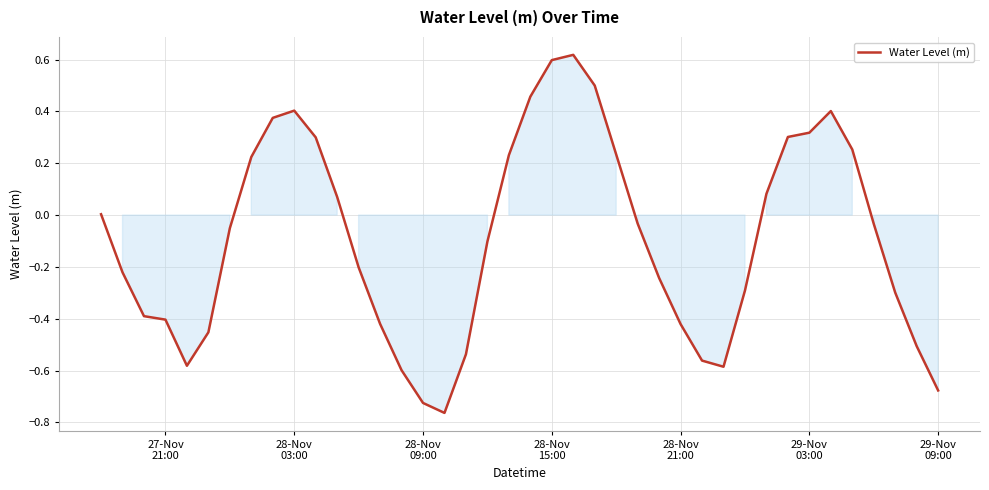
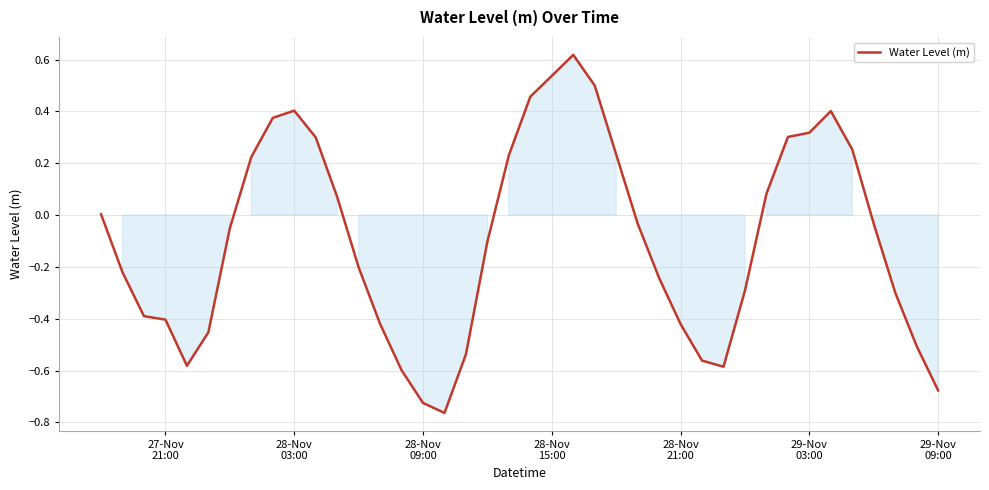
  {
    "27-Nov 21:00": -0.40,
    "28-Nov 03:00": 0.40,
    "28-Nov 09:00": -0.73,
-   "28-Nov 15:00": 0.60,
+   "28-Nov 15:00": 0.54,
    "28-Nov 21:00": -0.42,
    "29-Nov 03:00": 0.32,
    "29-Nov 09:00": -0.68
  }
